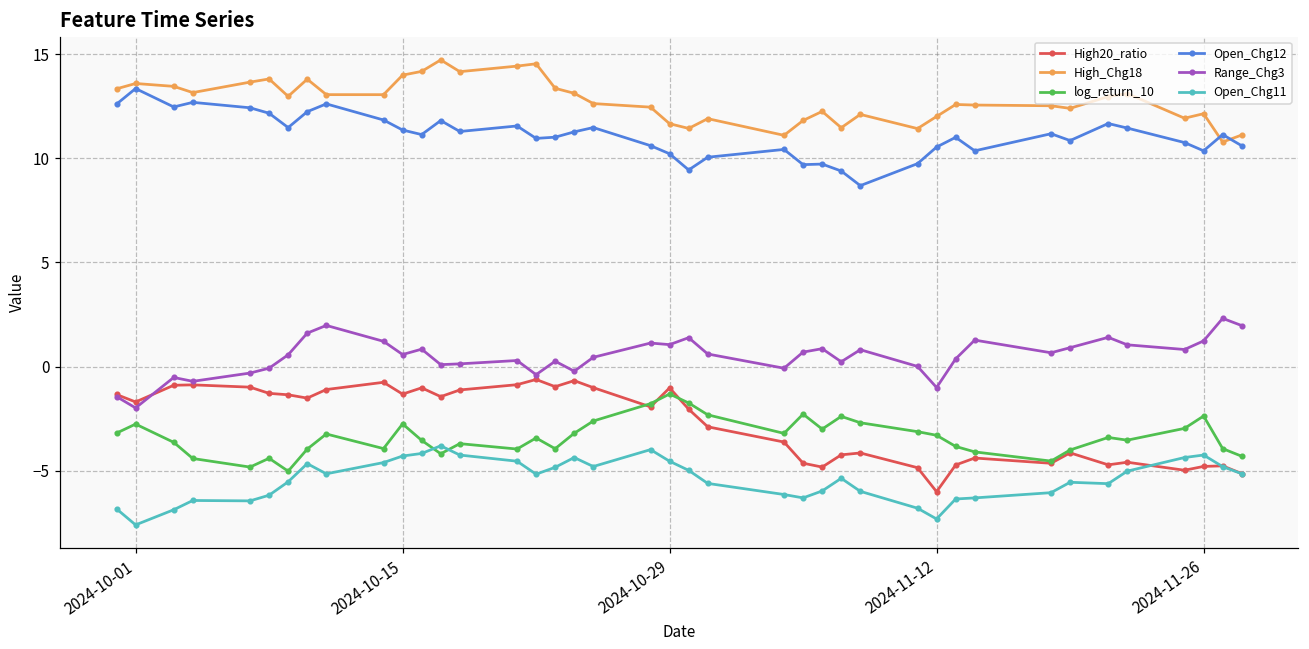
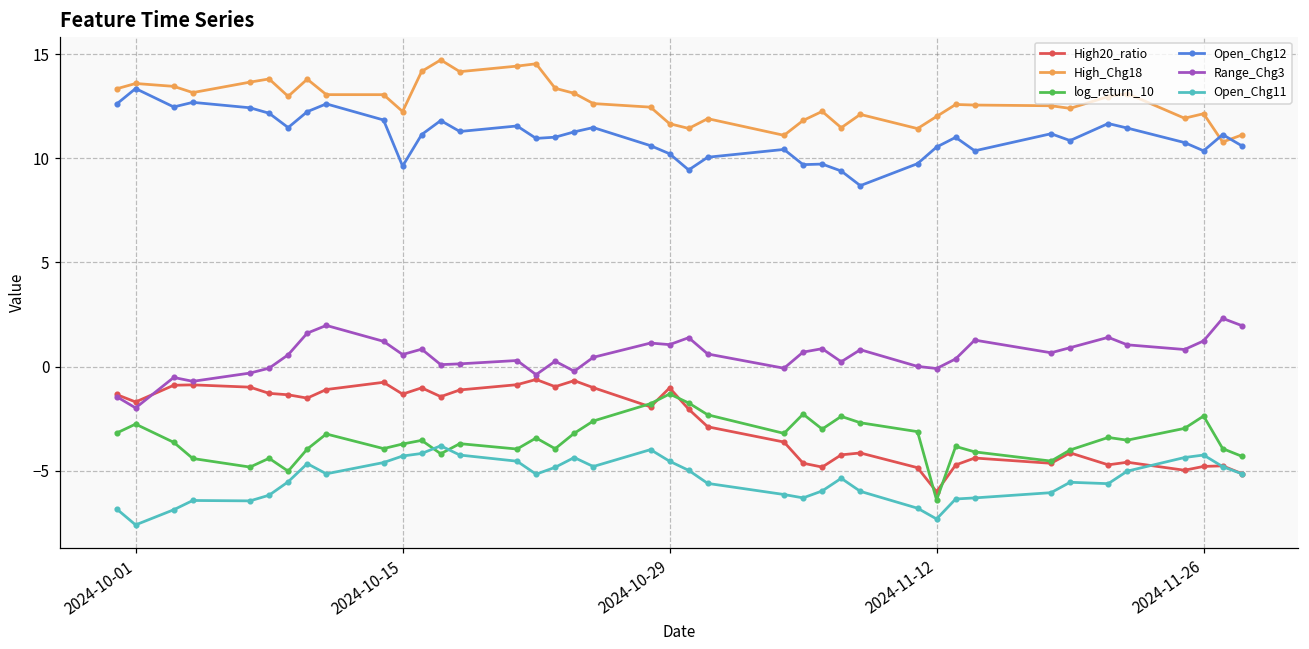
  {
    "High20_ratio": {
      "2024-10-01": -1.7,
      "2024-10-15": -1.3,
      "2024-10-29": -1.0,
      "2024-11-12": -6.0,
      "2024-11-26": -4.8
    },
    "High_Chg18": {
      "2024-10-01": 13.6,
-     "2024-10-15": 14.0,
+     "2024-10-15": 12.2,
      "2024-10-29": 11.7,
      "2024-11-12": 12.0,
      "2024-11-26": 12.1
    },
    "log_return_10": {
      "2024-10-01": -2.8,
-     "2024-10-15": -2.7,
+     "2024-10-15": -3.7,
      "2024-10-29": -1.3,
-     "2024-11-12": -3.3,
+     "2024-11-12": -6.4,
      "2024-11-26": -2.4
    },
    "Open_Chg12": {
      "2024-10-01": 13.3,
-     "2024-10-15": 11.4,
+     "2024-10-15": 9.6,
      "2024-10-29": 10.2,
      "2024-11-12": 10.5,
      "2024-11-26": 10.4
    },
    "Range_Chg3": {
      "2024-10-01": -2.0,
      "2024-10-15": 0.6,
      "2024-10-29": 1.1,
-     "2024-11-12": -1.0,
+     "2024-11-12": -0.1,
      "2024-11-26": 1.2
    },
    "Open_Chg11": {
      "2024-10-01": -7.6,
      "2024-10-15": -4.3,
      "2024-10-29": -4.5,
      "2024-11-12": -7.3,
      "2024-11-26": -4.2
    }
  }
